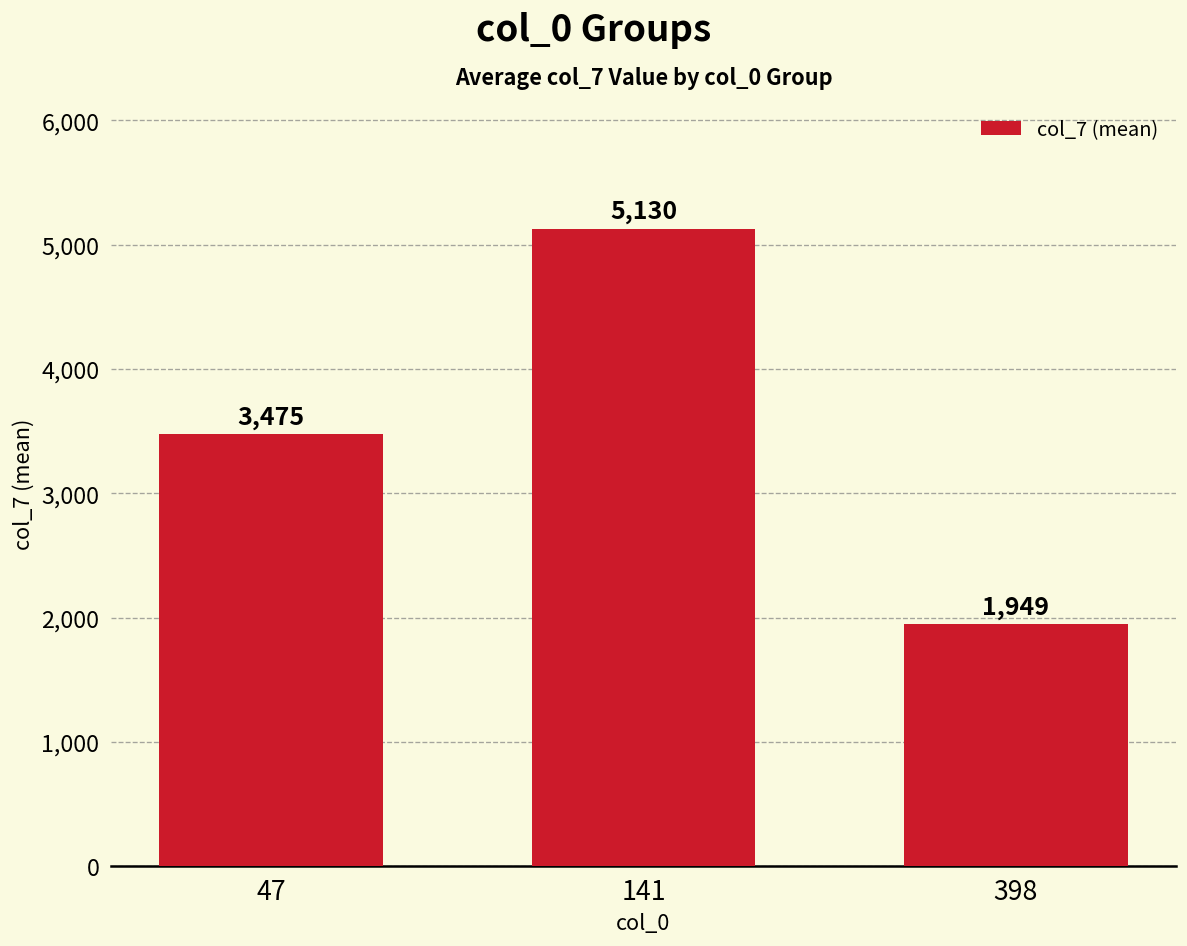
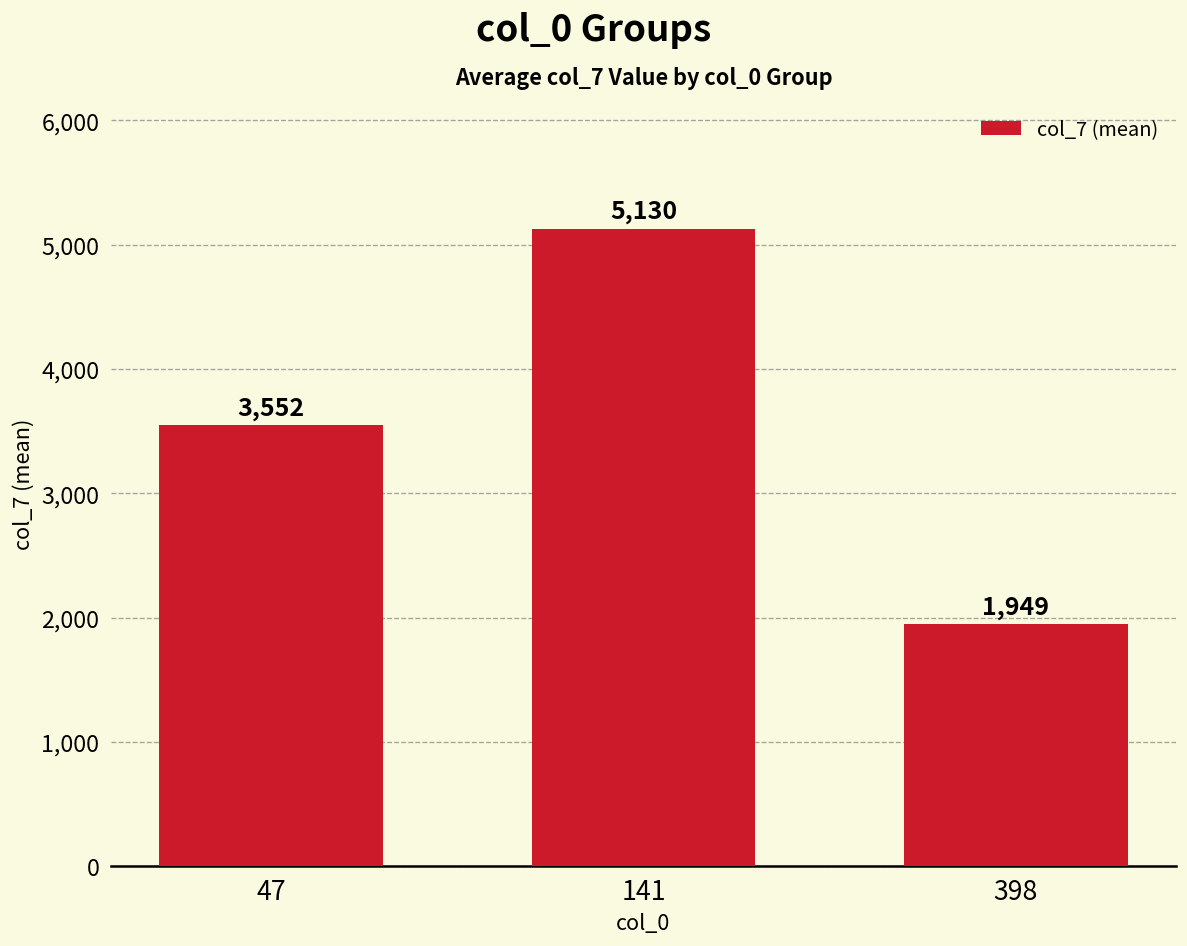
  {
-   "47": "3,475",
+   "47": "3,552",
    "141": "5,130",
    "398": "1,949"
  }
